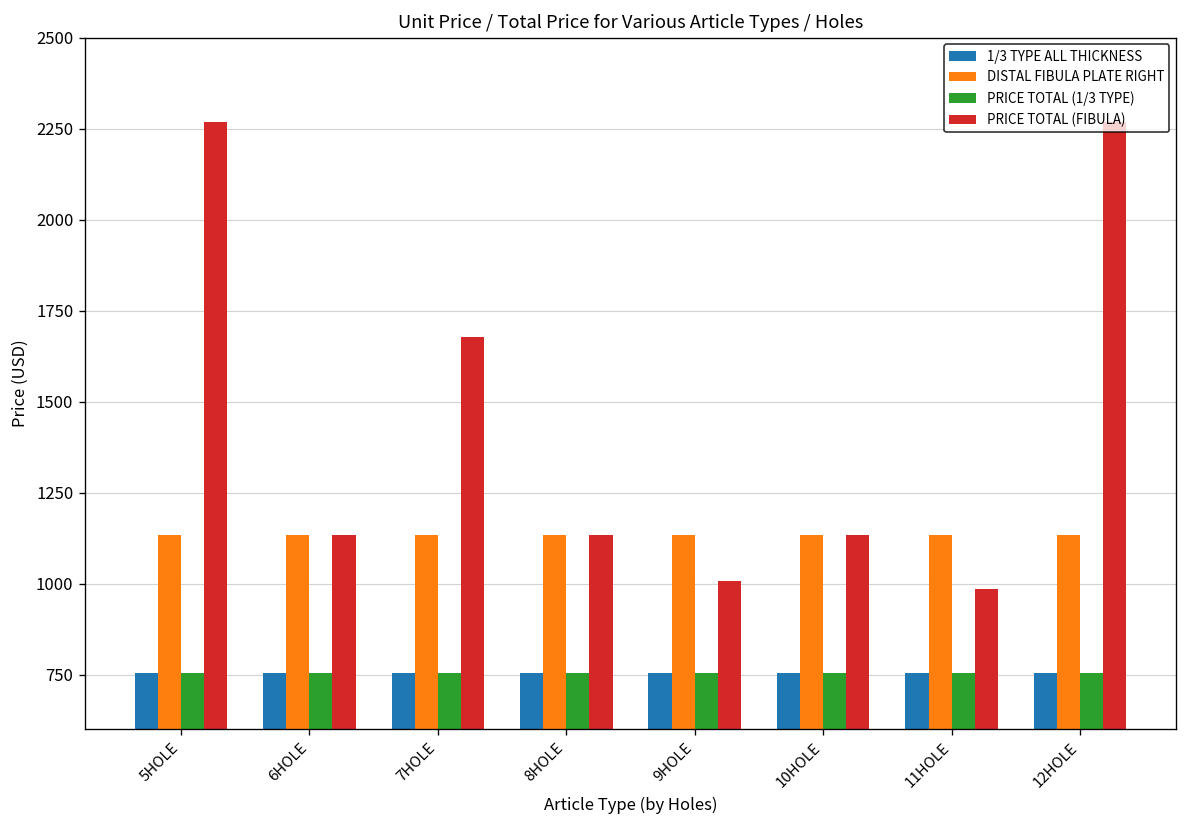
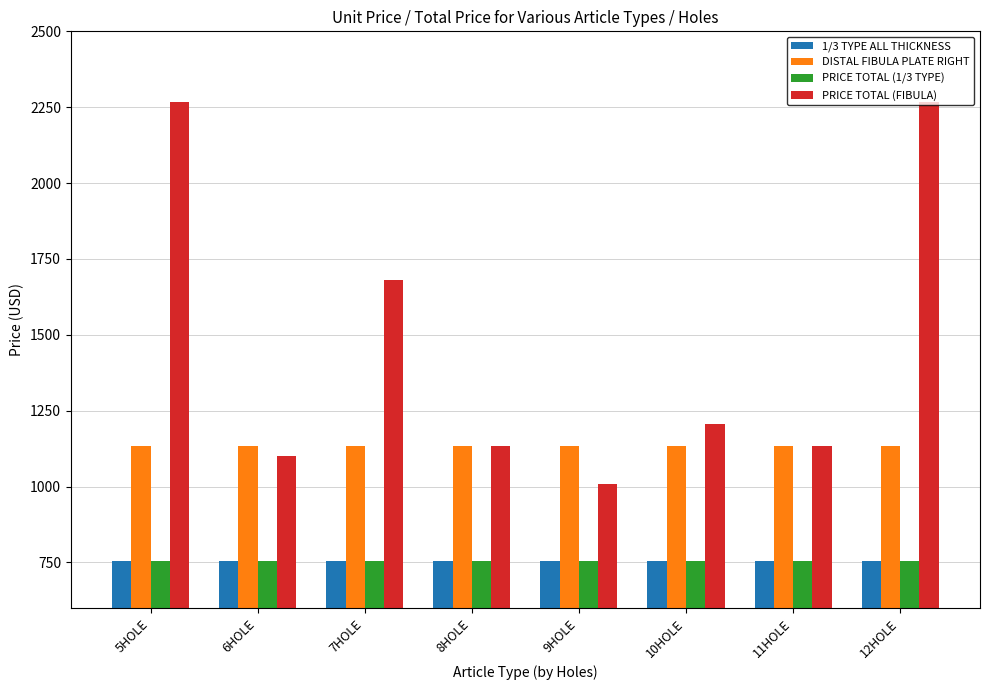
  {
    "1/3 TYPE ALL THICKNESS": {
      "5HOLE": 760,
      "6HOLE": 760,
      "7HOLE": 760,
      "8HOLE": 760,
      "9HOLE": 760,
      "10HOLE": 760,
      "11HOLE": 760,
      "12HOLE": 760
    },
    "DISTAL FIBULA PLATE RIGHT": {
      "5HOLE": 1130,
      "6HOLE": 1130,
      "7HOLE": 1130,
      "8HOLE": 1130,
      "9HOLE": 1130,
      "10HOLE": 1130,
      "11HOLE": 1130,
      "12HOLE": 1130
    },
    "PRICE TOTAL (1/3 TYPE)": {
      "5HOLE": 760,
      "6HOLE": 760,
      "7HOLE": 760,
      "8HOLE": 760,
      "9HOLE": 760,
      "10HOLE": 760,
      "11HOLE": 760,
      "12HOLE": 760
    },
    "PRICE TOTAL (FIBULA)": {
      "5HOLE": 2270,
-     "6HOLE": 1130,
+     "6HOLE": 1100,
      "7HOLE": 1680,
      "8HOLE": 1130,
      "9HOLE": 1010,
-     "10HOLE": 1130,
-     "11HOLE": 990
+     "10HOLE": 1210,
+     "11HOLE": 1130
    }
  }
